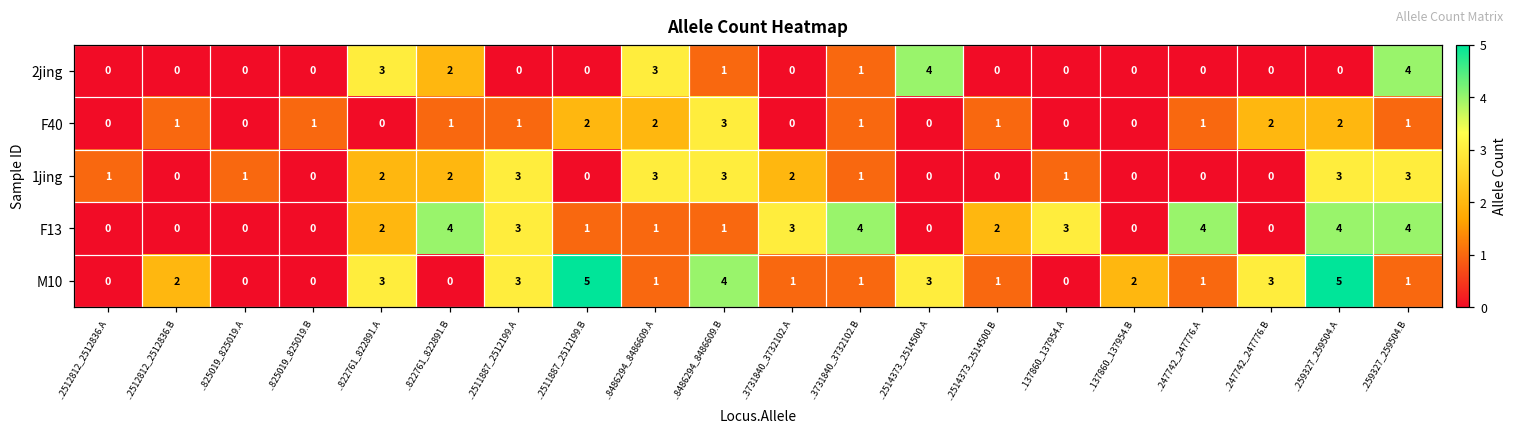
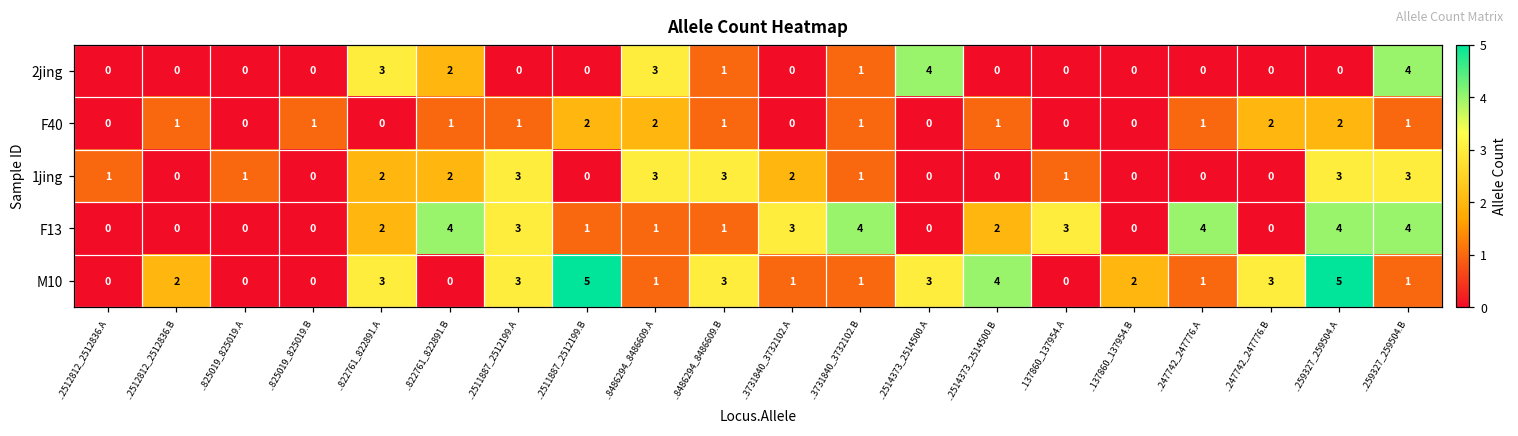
  {
    "2jing": {
      "..2512812_2512836.A": 0,
      "..2512812_2512836.B": 0,
      "..825019_825019.A": 0,
      "..825019_825019.B": 0,
      "..822761_822891.A": 3,
      "..822761_822891.B": 2,
      "..2511887_2512199.A": 0,
      "..2511887_2512199.B": 0,
      "..8486294_8486609.A": 3,
      "..8486294_8486609.B": 1,
      "..3731840_3732102.A": 0,
      "..3731840_3732102.B": 1,
      "..2514373_2514500.A": 4,
      "..2514373_2514500.B": 0,
      "..137860_137954.A": 0,
      "..137860_137954.B": 0,
      "..247742_247776.A": 0,
      "..247742_247776.B": 0,
      "..259327_259504.A": 0,
      "..259327_259504.B": 4
    },
    "F40": {
      "..2512812_2512836.A": 0,
      "..2512812_2512836.B": 1,
      "..825019_825019.A": 0,
      "..825019_825019.B": 1,
      "..822761_822891.A": 0,
      "..822761_822891.B": 1,
      "..2511887_2512199.A": 1,
      "..2511887_2512199.B": 2,
      "..8486294_8486609.A": 2,
-     "..8486294_8486609.B": 3,
+     "..8486294_8486609.B": 1,
      "..3731840_3732102.A": 0,
      "..3731840_3732102.B": 1,
      "..2514373_2514500.A": 0,
      "..2514373_2514500.B": 1,
      "..137860_137954.A": 0,
      "..137860_137954.B": 0,
      "..247742_247776.A": 1,
      "..247742_247776.B": 2,
      "..259327_259504.A": 2,
      "..259327_259504.B": 1
    },
    "1jing": {
      "..2512812_2512836.A": 1,
      "..2512812_2512836.B": 0,
      "..825019_825019.A": 1,
      "..825019_825019.B": 0,
      "..822761_822891.A": 2,
      "..822761_822891.B": 2,
      "..2511887_2512199.A": 3,
      "..2511887_2512199.B": 0,
      "..8486294_8486609.A": 3,
      "..8486294_8486609.B": 3,
      "..3731840_3732102.A": 2,
      "..3731840_3732102.B": 1,
      "..2514373_2514500.A": 0,
      "..2514373_2514500.B": 0,
      "..137860_137954.A": 1,
      "..137860_137954.B": 0,
      "..247742_247776.A": 0,
      "..247742_247776.B": 0,
      "..259327_259504.A": 3,
      "..259327_259504.B": 3
    },
    "F13": {
      "..2512812_2512836.A": 0,
      "..2512812_2512836.B": 0,
      "..825019_825019.A": 0,
      "..825019_825019.B": 0,
      "..822761_822891.A": 2,
      "..822761_822891.B": 4,
      "..2511887_2512199.A": 3,
      "..2511887_2512199.B": 1,
      "..8486294_8486609.A": 1,
      "..8486294_8486609.B": 1,
      "..3731840_3732102.A": 3,
      "..3731840_3732102.B": 4,
      "..2514373_2514500.A": 0,
      "..2514373_2514500.B": 2,
      "..137860_137954.A": 3,
      "..137860_137954.B": 0,
      "..247742_247776.A": 4,
      "..247742_247776.B": 0,
      "..259327_259504.A": 4,
      "..259327_259504.B": 4
    },
    "M10": {
      "..2512812_2512836.A": 0,
      "..2512812_2512836.B": 2,
      "..825019_825019.A": 0,
      "..825019_825019.B": 0,
      "..822761_822891.A": 3,
      "..822761_822891.B": 0,
      "..2511887_2512199.A": 3,
      "..2511887_2512199.B": 5,
      "..8486294_8486609.A": 1,
-     "..8486294_8486609.B": 4,
+     "..8486294_8486609.B": 3,
      "..3731840_3732102.A": 1,
      "..3731840_3732102.B": 1,
      "..2514373_2514500.A": 3,
-     "..2514373_2514500.B": 1,
+     "..2514373_2514500.B": 4,
      "..137860_137954.A": 0,
      "..137860_137954.B": 2,
      "..247742_247776.A": 1,
      "..247742_247776.B": 3,
      "..259327_259504.A": 5,
      "..259327_259504.B": 1
    }
  }
